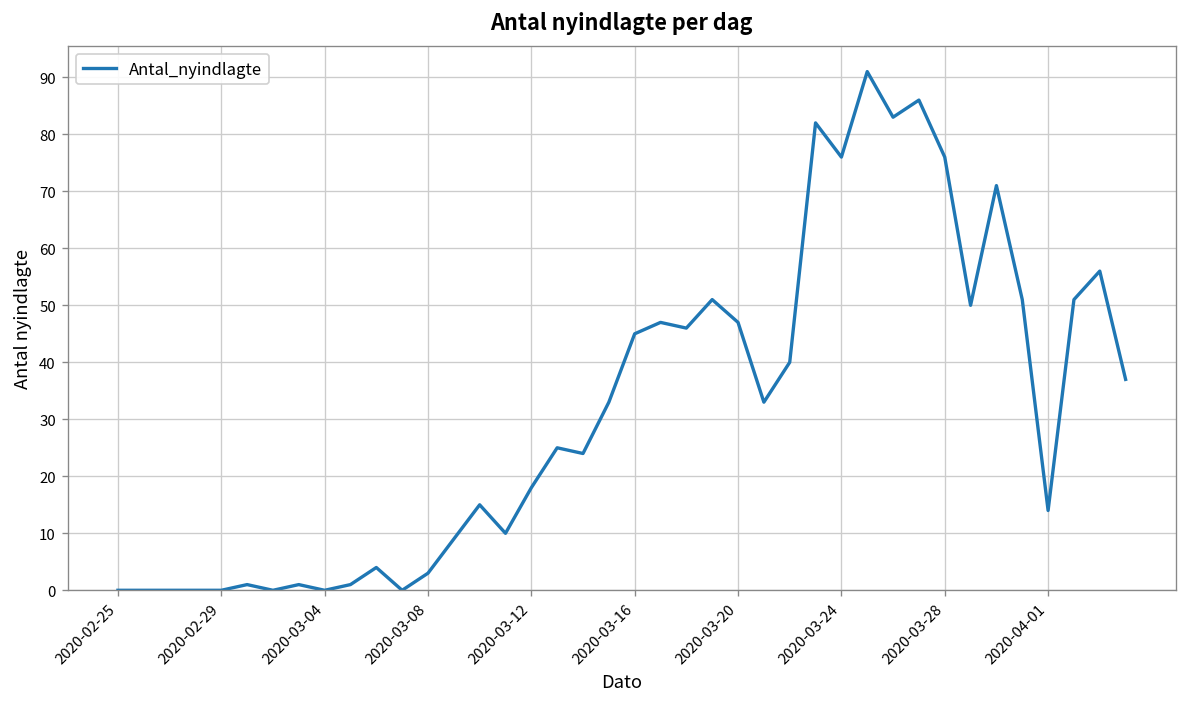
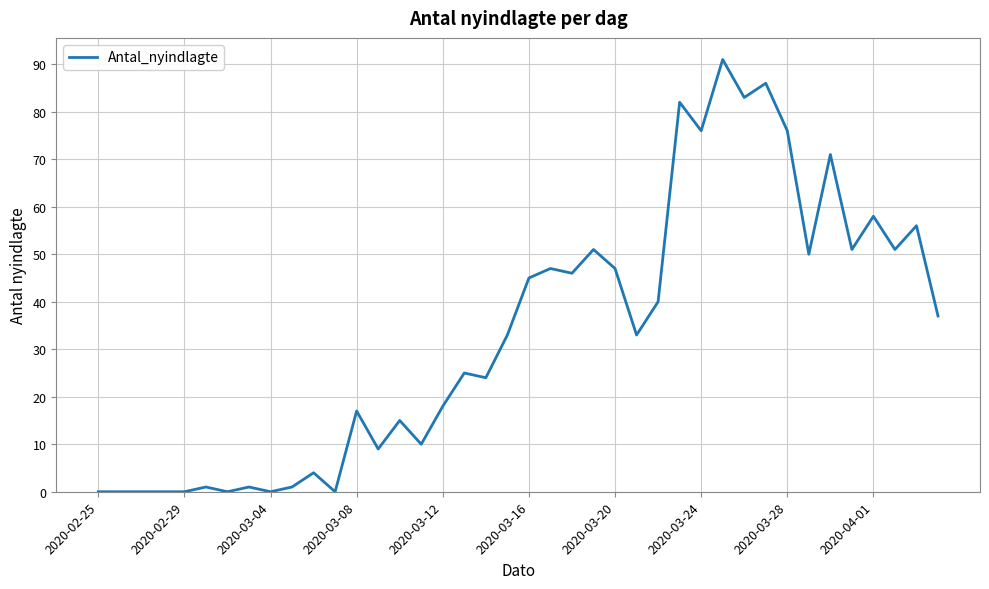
  {
    "2020-02-25": 0,
    "2020-02-29": 0,
    "2020-03-04": 0,
-   "2020-03-08": 3,
+   "2020-03-08": 17,
    "2020-03-12": 18,
    "2020-03-16": 45,
    "2020-03-20": 47,
    "2020-03-24": 76,
    "2020-03-28": 76,
-   "2020-04-01": 14
+   "2020-04-01": 58
  }
